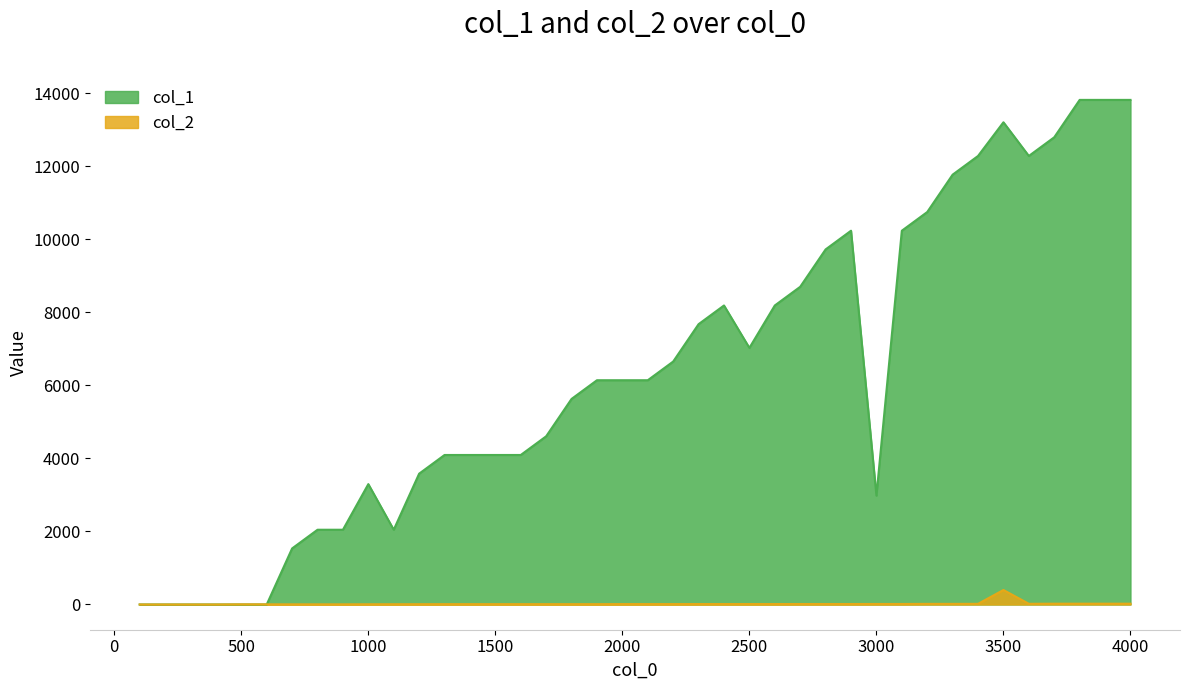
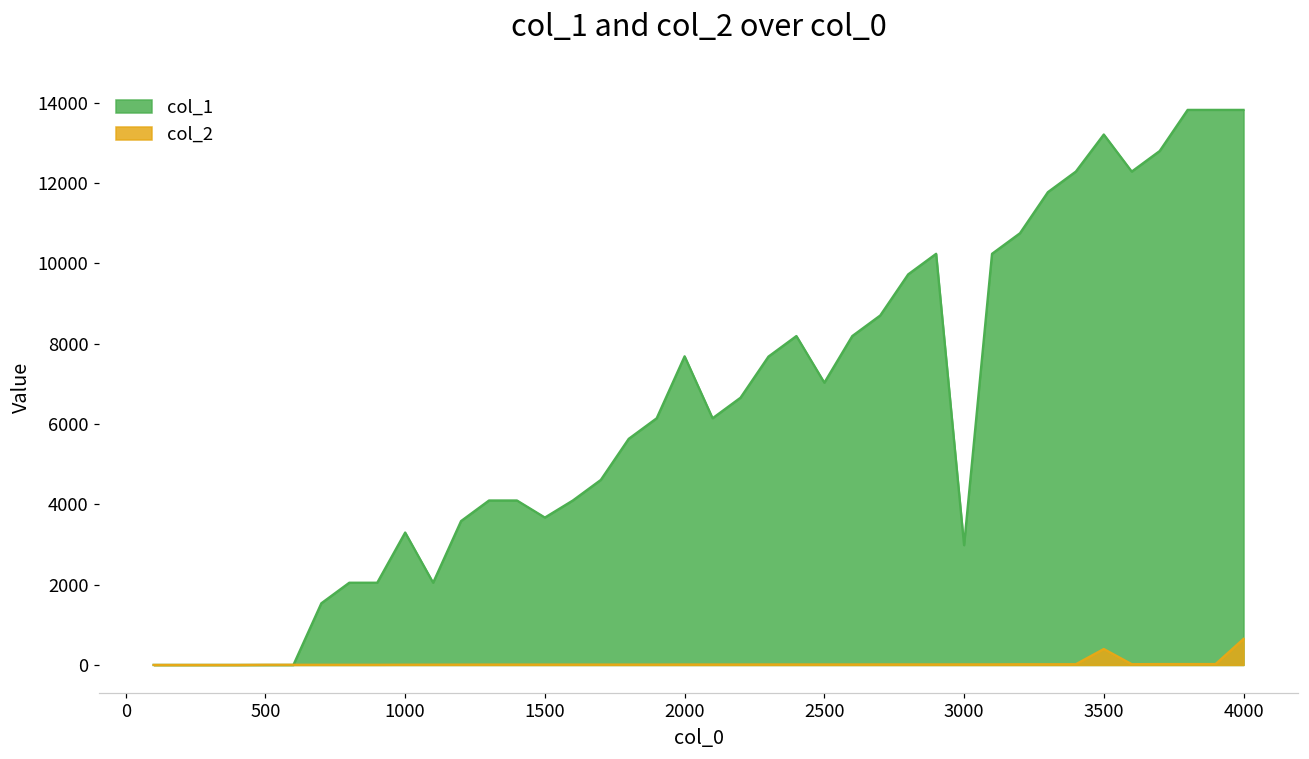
  {
    "col_1": {
      "1000": 3300,
-     "1500": 4100,
-     "2000": 6100,
+     "1500": 3700,
+     "2000": 7700,
      "2500": 7000,
      "3000": 3000,
      "3500": 13200,
      "4000": 13800
    },
    "col_2": {
      "1000": 0,
      "1500": 0,
      "2000": 0,
      "2500": 0,
      "3000": 0,
      "3500": 400,
-     "4000": 0
+     "4000": 600
    }
  }
